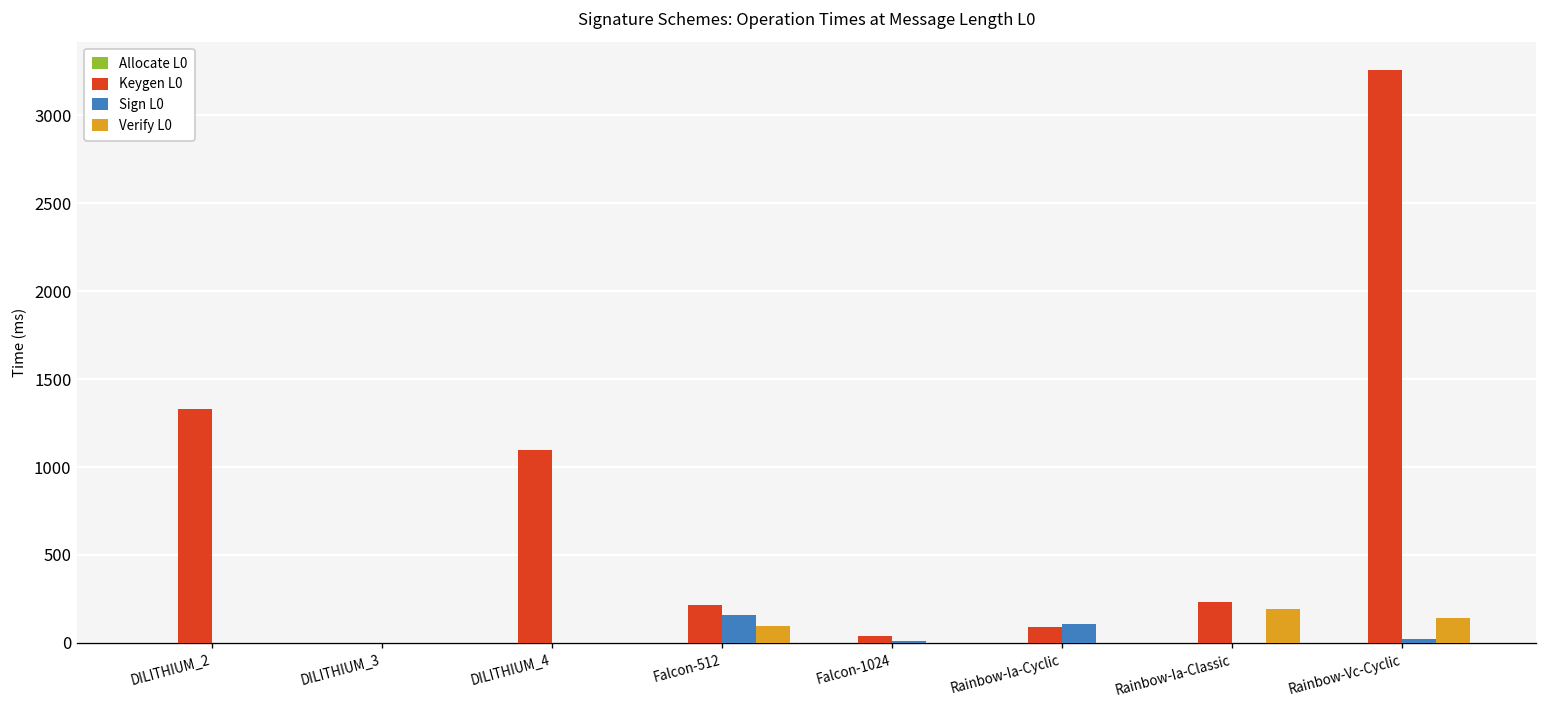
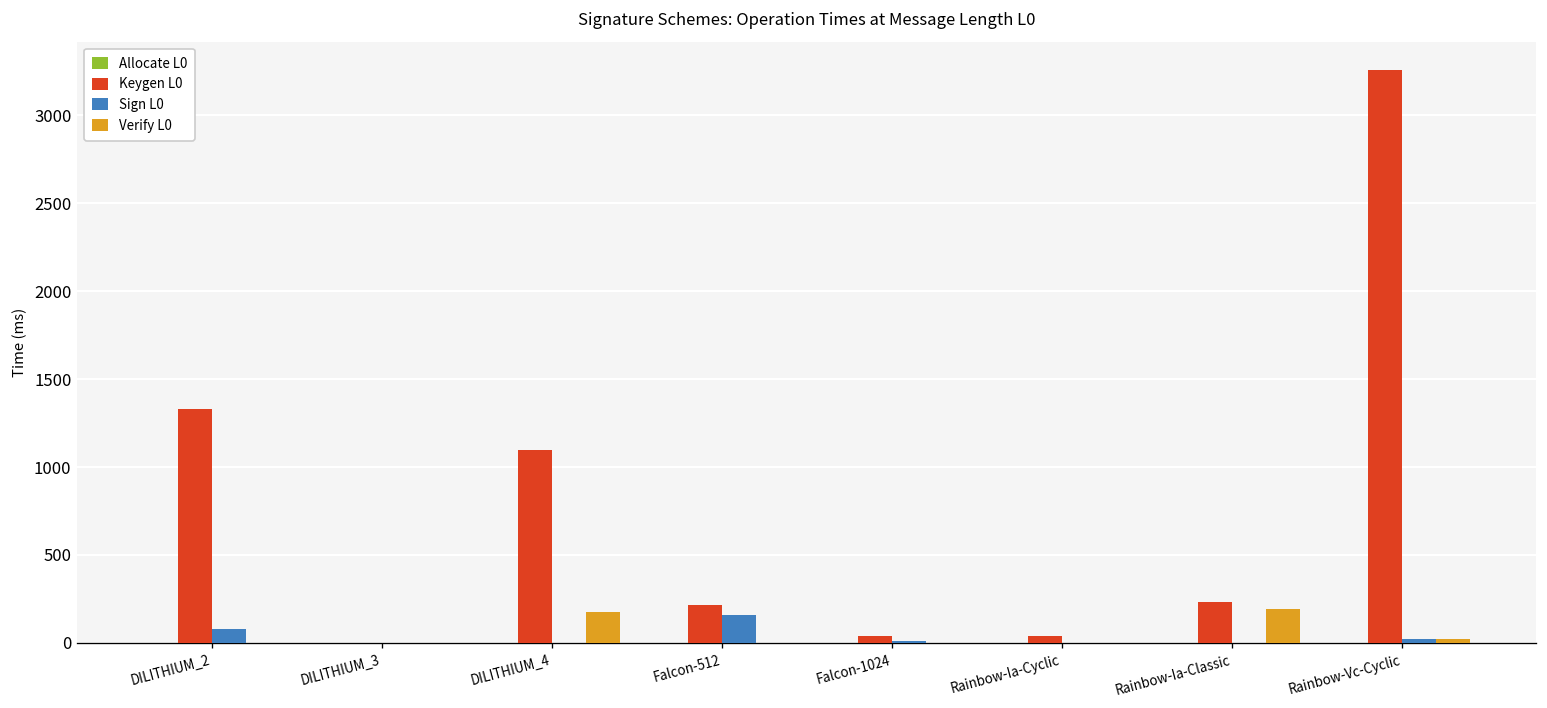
  {
    "Keygen L0": {
      "DILITHIUM_2": 1330,
      "DILITHIUM_4": 1100,
      "Falcon-512": 210,
      "Falcon-1024": 40,
-     "Rainbow-Ia-Cyclic": 90,
+     "Rainbow-Ia-Cyclic": 40,
      "Rainbow-Ia-Classic": 230,
      "Rainbow-Vc-Cyclic": 3250
    },
    "Sign L0": {
-     "DILITHIUM_2": 0,
+     "DILITHIUM_2": 80,
      "Falcon-512": 160,
-     "Rainbow-Ia-Cyclic": 110,
+     "Rainbow-Ia-Cyclic": 0,
      "Rainbow-Vc-Cyclic": 20
    },
    "Verify L0": {
-     "DILITHIUM_4": 0,
-     "Falcon-512": 90,
+     "DILITHIUM_4": 180,
+     "Falcon-512": 0,
      "Rainbow-Ia-Classic": 190,
-     "Rainbow-Vc-Cyclic": 140
+     "Rainbow-Vc-Cyclic": 20
    }
  }
